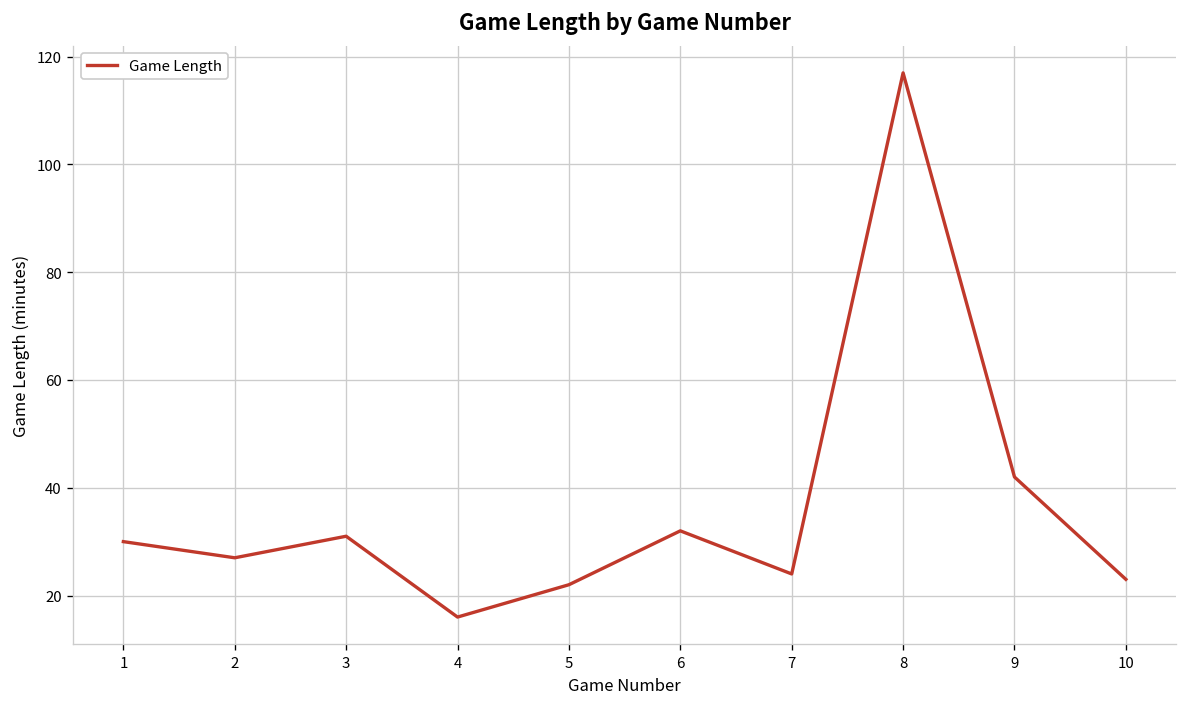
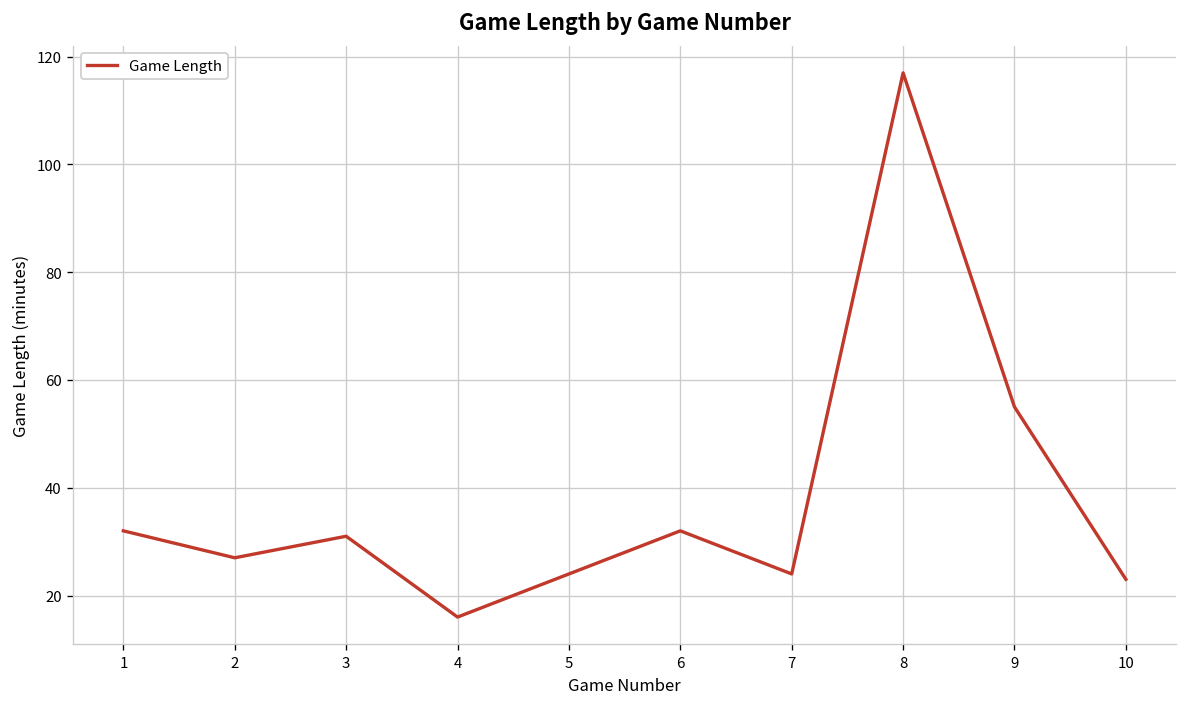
  {
-   "1": 30,
+   "1": 32,
    "2": 27,
    "3": 31,
    "4": 16,
-   "5": 22,
+   "5": 24,
    "6": 32,
    "7": 24,
    "8": 117,
-   "9": 42,
+   "9": 55,
    "10": 23
  }
